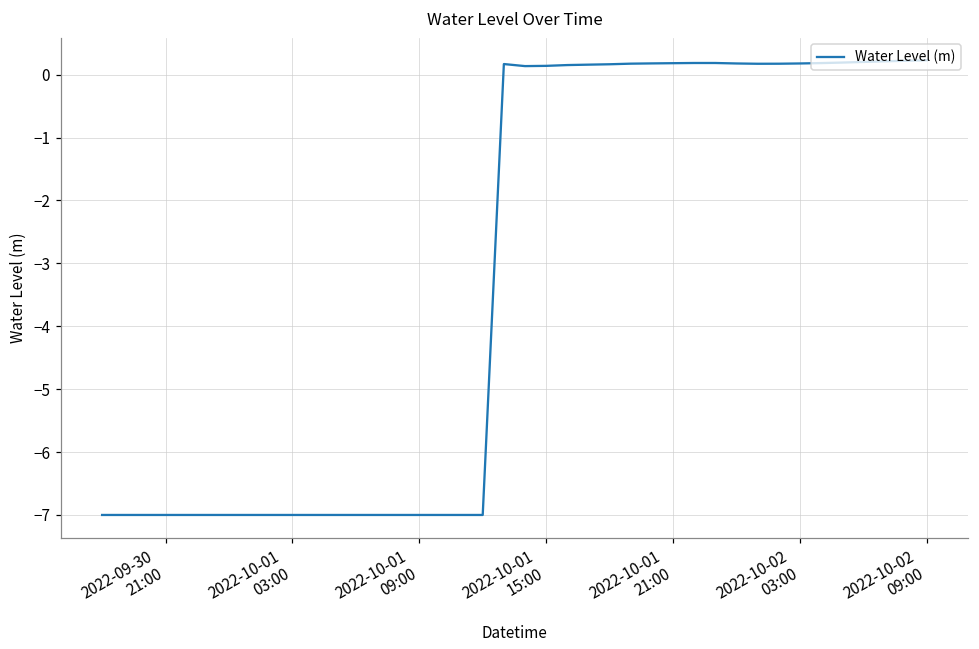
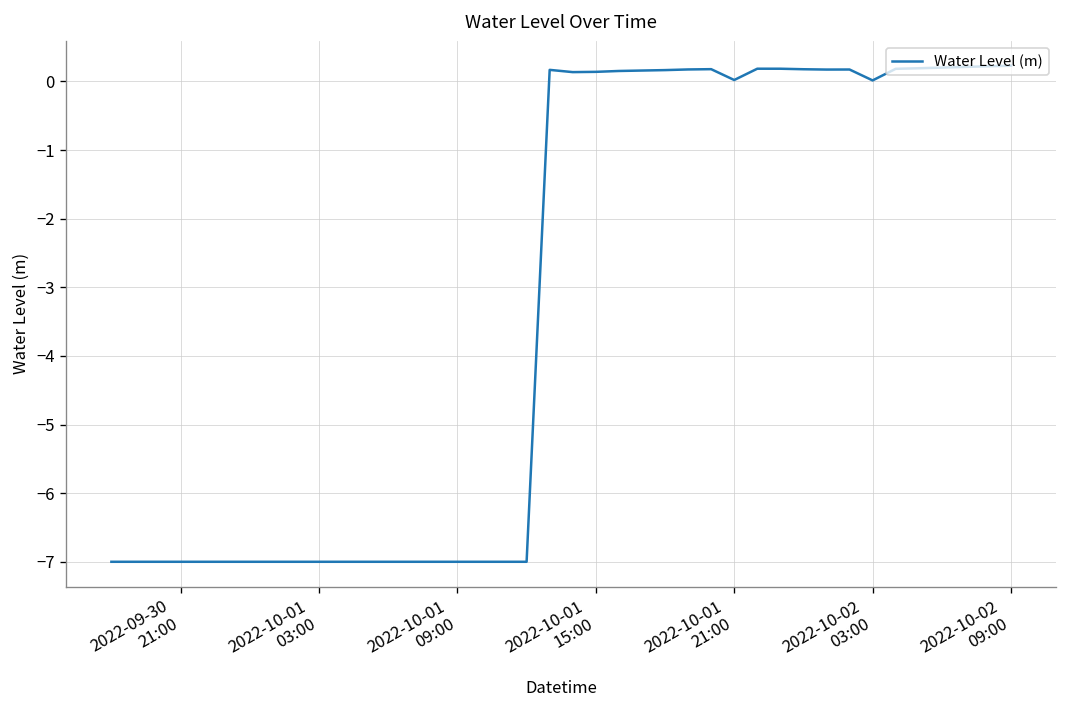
  {
    "2022-09-30 21:00": -7.0,
    "2022-10-01 03:00": -7.0,
    "2022-10-01 09:00": -7.0,
    "2022-10-01 15:00": 0.1,
-   "2022-10-01 21:00": 0.2,
-   "2022-10-02 03:00": 0.2
+   "2022-10-01 21:00": 0.0,
+   "2022-10-02 03:00": 0.0
  }
